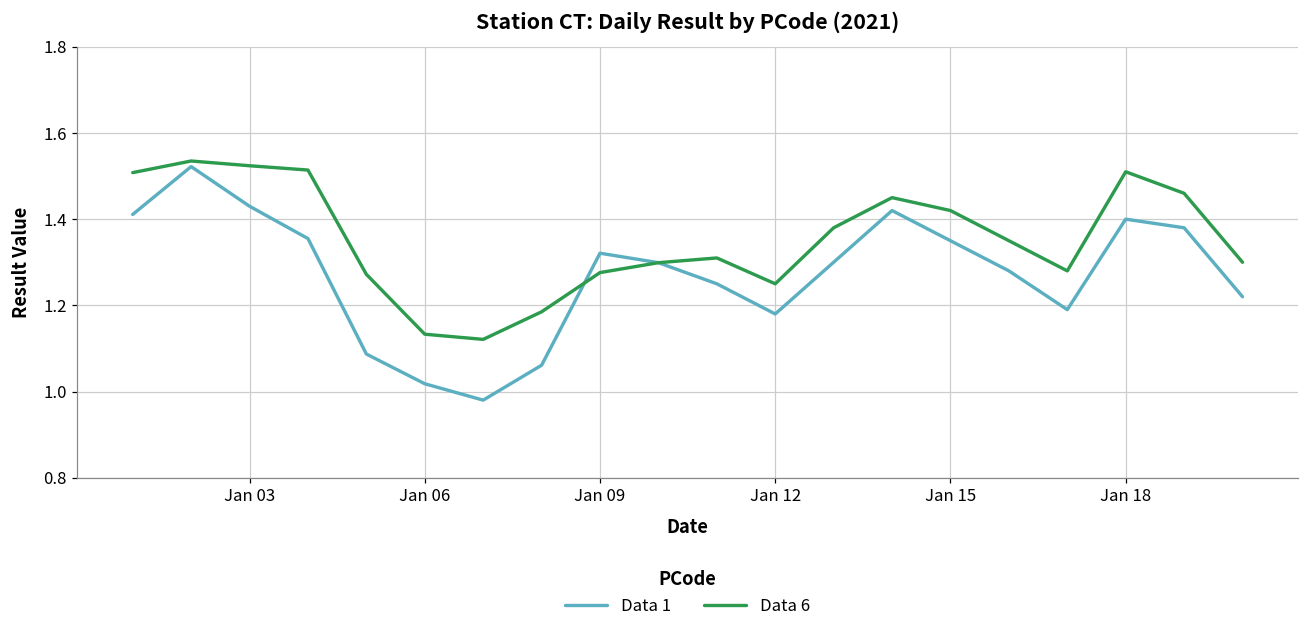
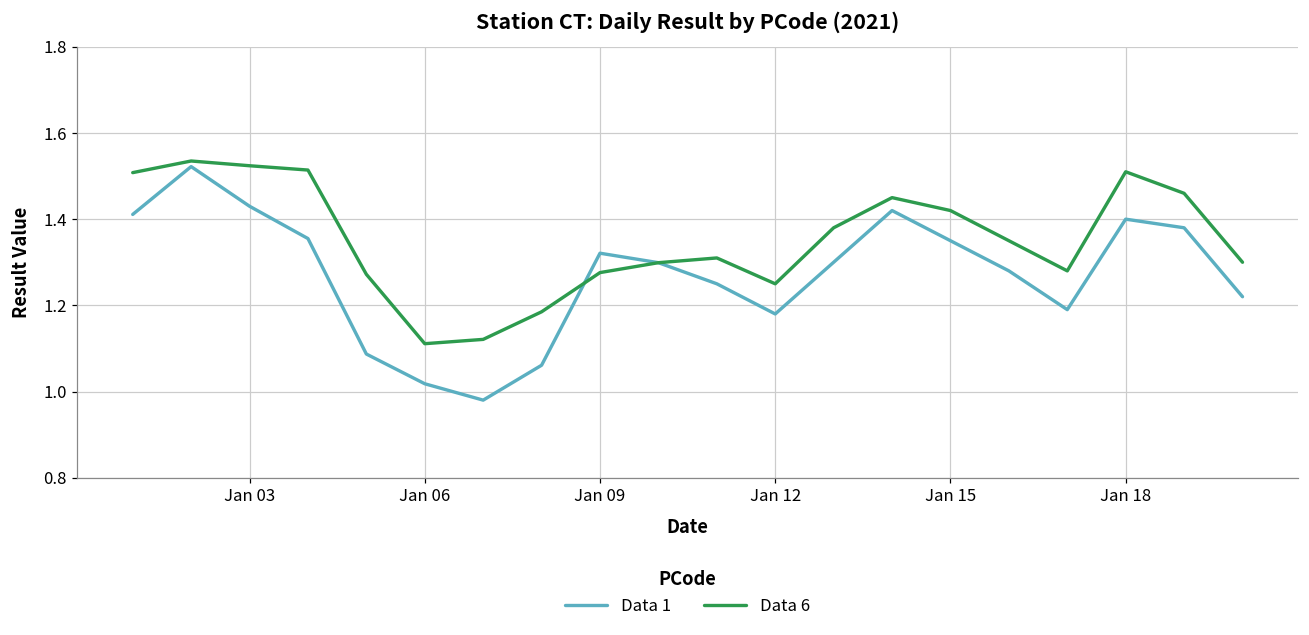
  {
    "Data 1": {
      "Jan 03": 1.43,
      "Jan 06": 1.02,
      "Jan 09": 1.32,
      "Jan 12": 1.18,
      "Jan 15": 1.35,
      "Jan 18": 1.40
    },
    "Data 6": {
      "Jan 03": 1.52,
-     "Jan 06": 1.13,
+     "Jan 06": 1.11,
      "Jan 09": 1.28,
      "Jan 12": 1.25,
      "Jan 15": 1.42,
      "Jan 18": 1.51
    }
  }
